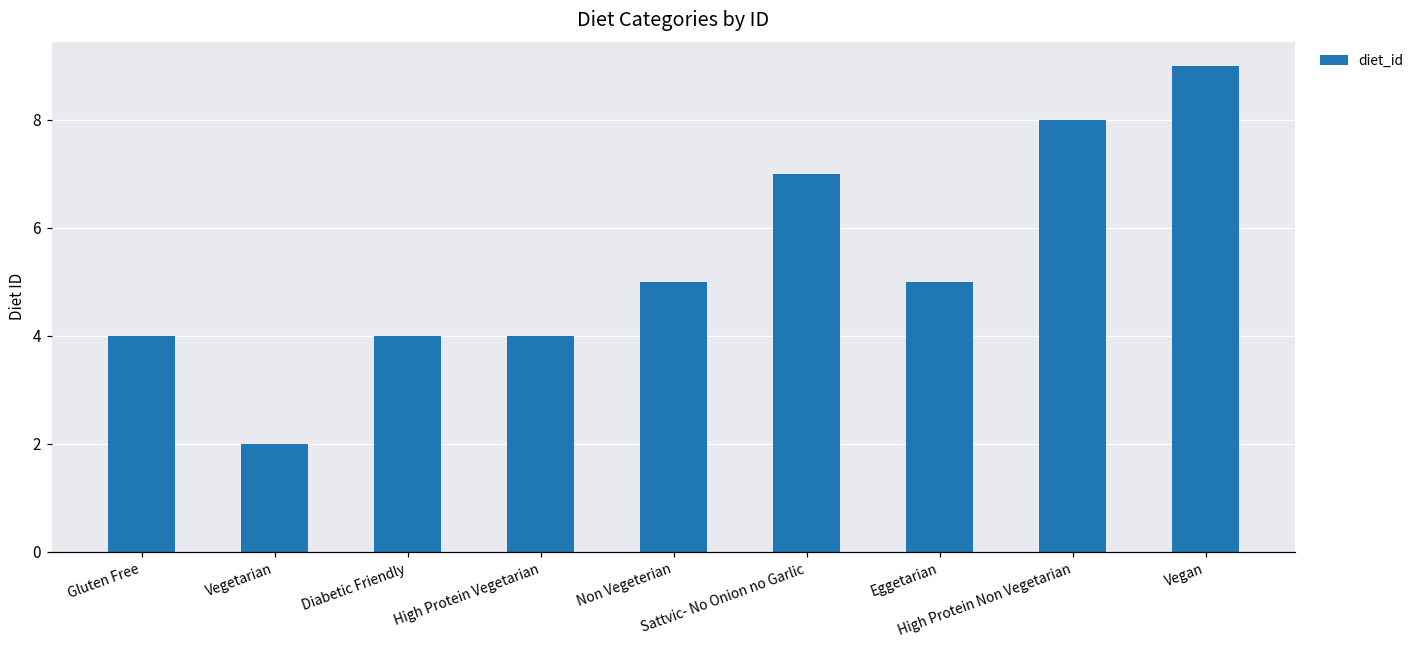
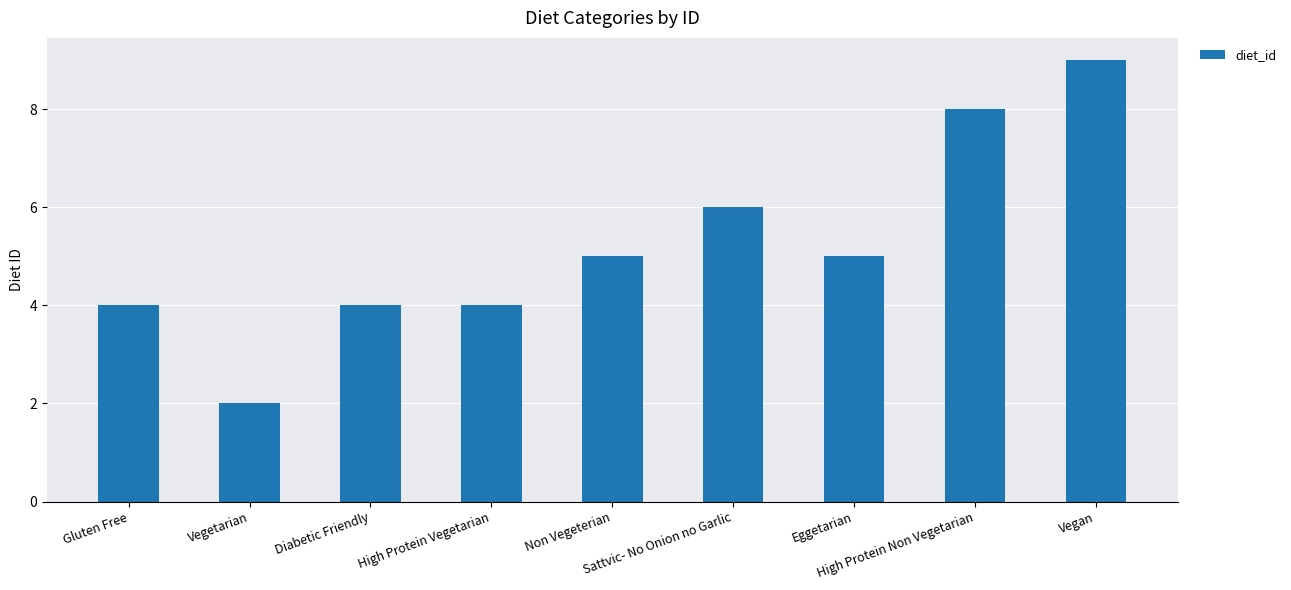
  {
    "Gluten Free": 4,
    "Vegetarian": 2,
    "Diabetic Friendly": 4,
    "High Protein Vegetarian": 4,
    "Non Vegeterian": 5,
-   "Sattvic- No Onion no Garlic": 7,
+   "Sattvic- No Onion no Garlic": 6,
    "Eggetarian": 5,
    "High Protein Non Vegetarian": 8,
    "Vegan": 9
  }
